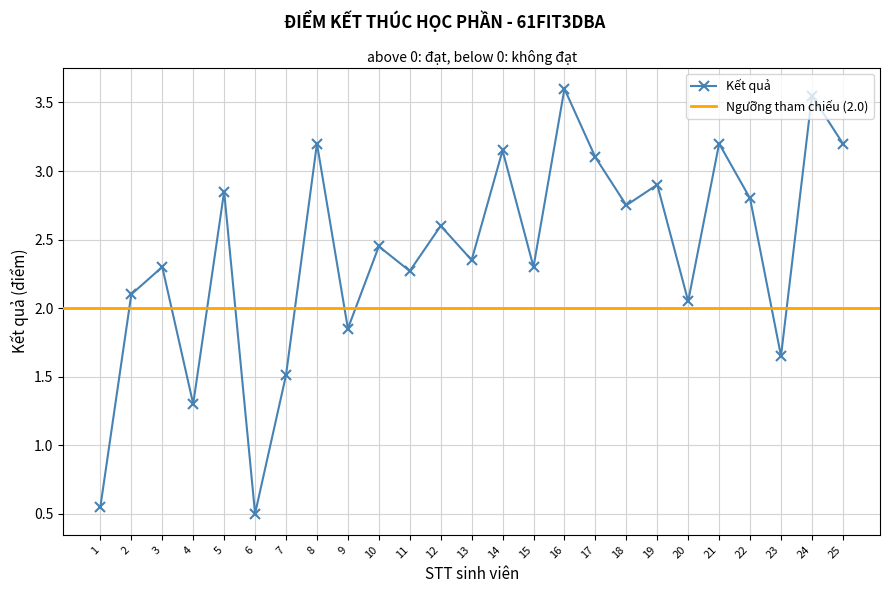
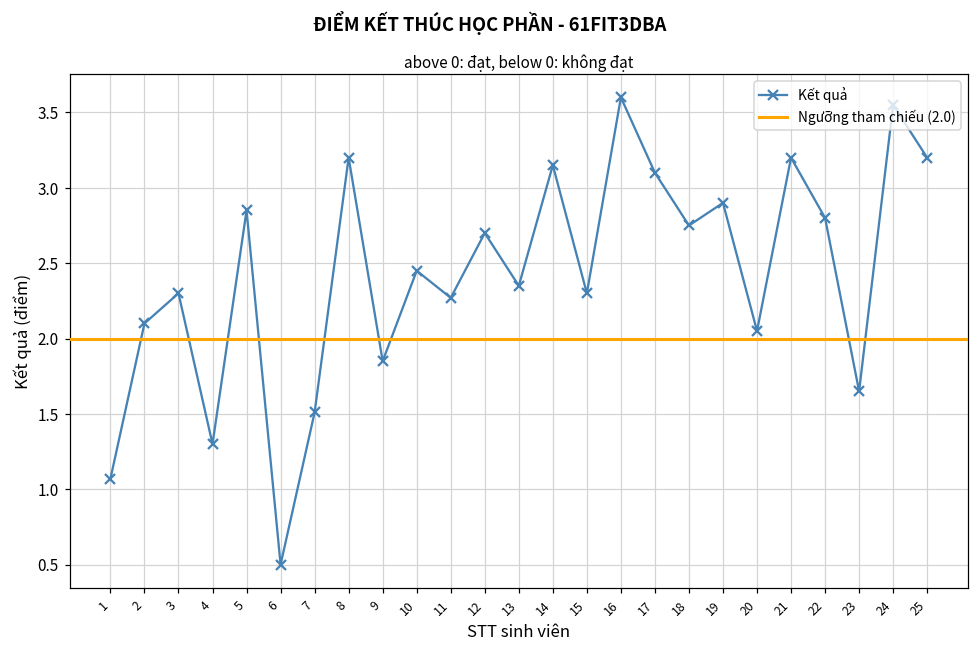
  {
-   "1": 0.55,
+   "1": 1.07,
    "2": 2.10,
    "3": 2.30,
    "4": 1.30,
    "5": 2.85,
    "6": 0.50,
    "7": 1.51,
    "8": 3.20,
    "9": 1.85,
    "10": 2.45,
    "11": 2.27,
-   "12": 2.6,
+   "12": 2.7,
    "13": 2.35,
    "14": 3.15,
    "15": 2.30,
    "16": 3.60,
    "17": 3.10,
    "18": 2.75,
    "19": 2.90,
    "20": 2.05,
    "21": 3.20,
    "22": 2.80,
    "23": 1.65,
    "25": 3.20
  }
